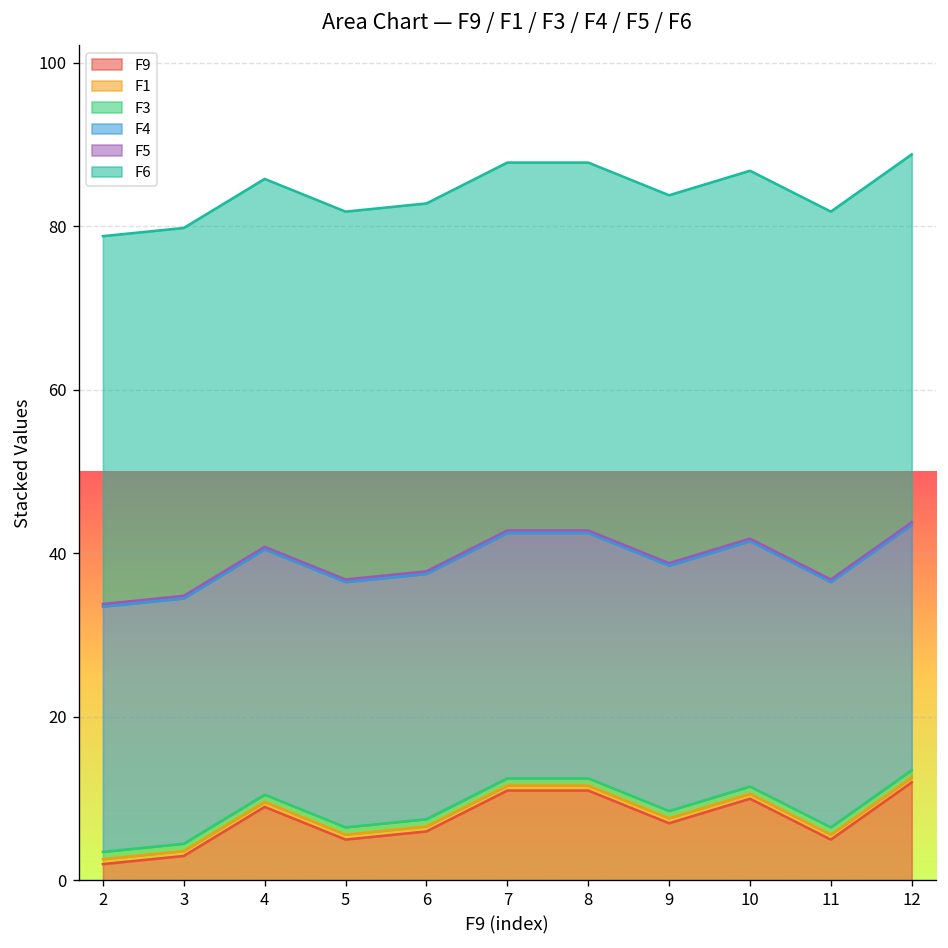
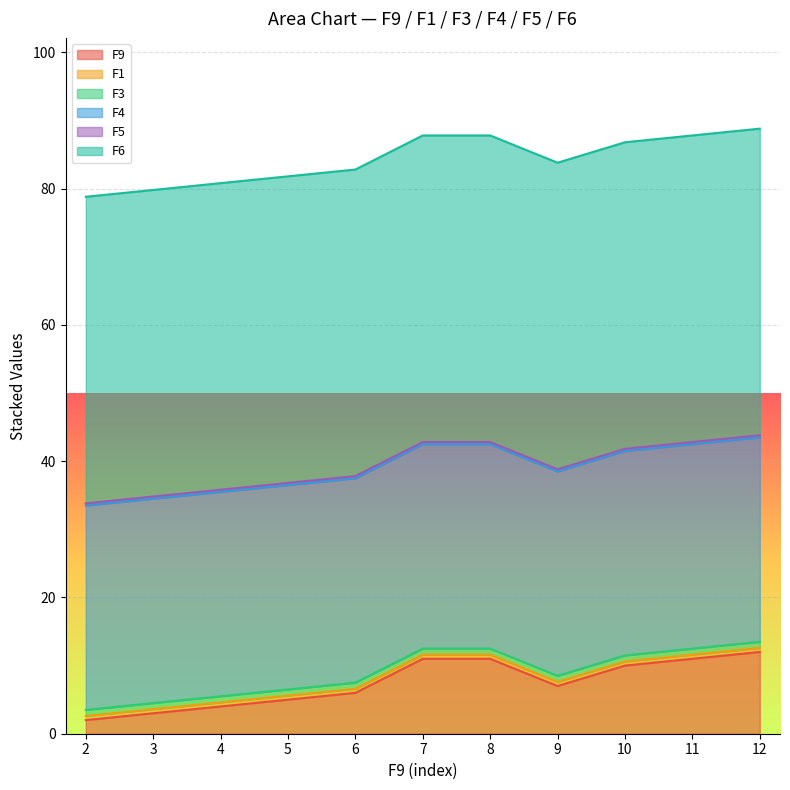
  {
    "F9": {
      "2": 2,
      "3": 3,
-     "4": 9,
+     "4": 4,
      "5": 5,
      "6": 6,
      "7": 11,
      "8": 11,
      "9": 7,
      "10": 10,
-     "11": 5,
+     "11": 11,
      "12": 12
    },
    "F1": {
      "2": 1,
      "3": 1,
      "4": 1,
      "5": 1,
      "6": 1,
      "7": 1,
      "8": 1,
      "9": 1,
      "10": 1,
      "11": 1,
      "12": 1
    }
  }
